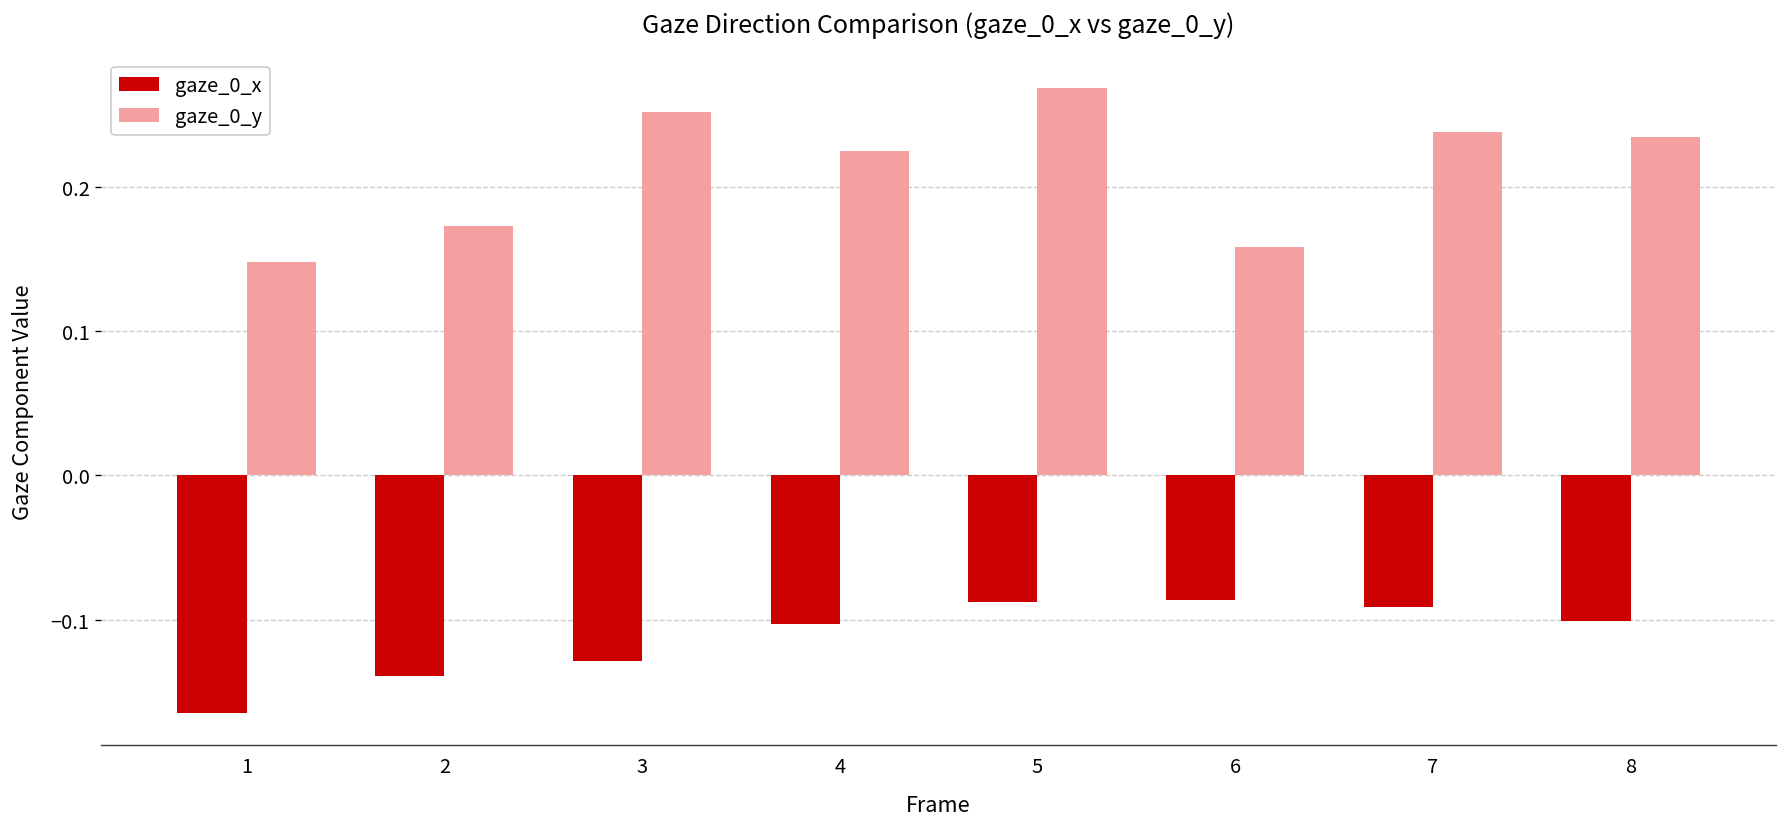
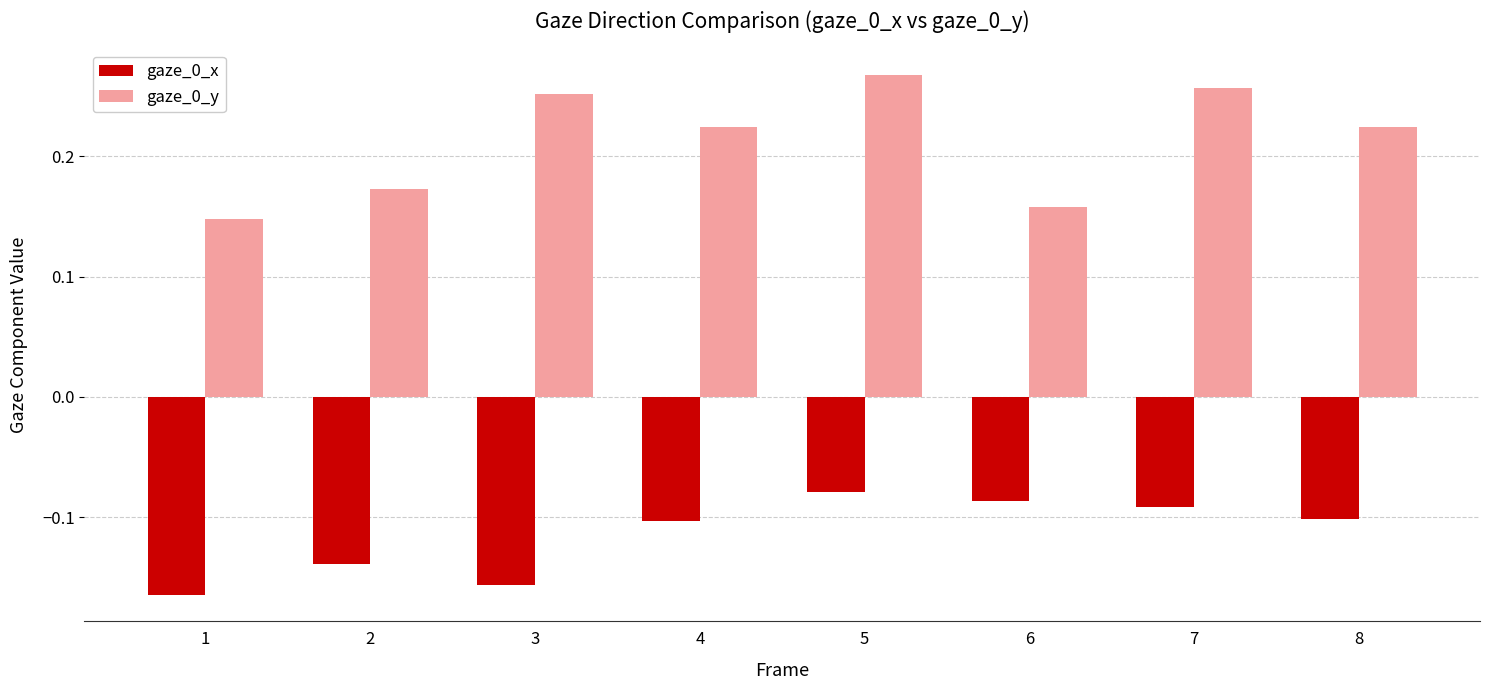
  {
    "gaze_0_x": {
      "1": -0.165,
      "2": -0.139,
-     "3": -0.129,
+     "3": -0.157,
      "4": -0.103,
-     "5": -0.088,
+     "5": -0.079,
      "6": -0.087,
      "7": -0.091,
      "8": -0.101
    },
    "gaze_0_y": {
      "1": 0.148,
      "2": 0.172,
      "3": 0.252,
      "4": 0.225,
      "5": 0.268,
      "6": 0.158,
-     "7": 0.238,
-     "8": 0.235
+     "7": 0.257,
+     "8": 0.225
    }
  }
